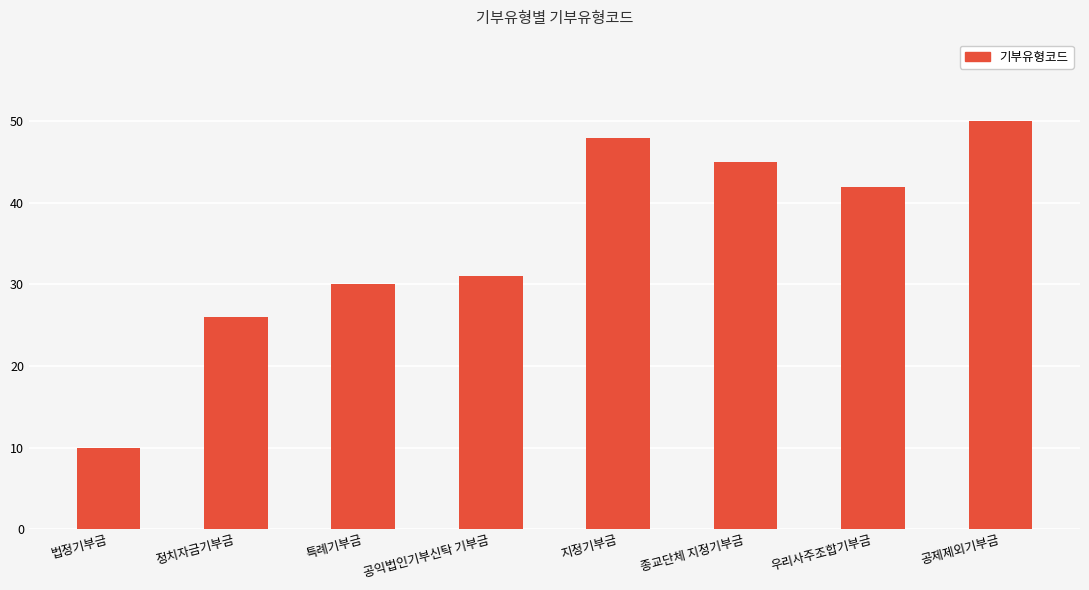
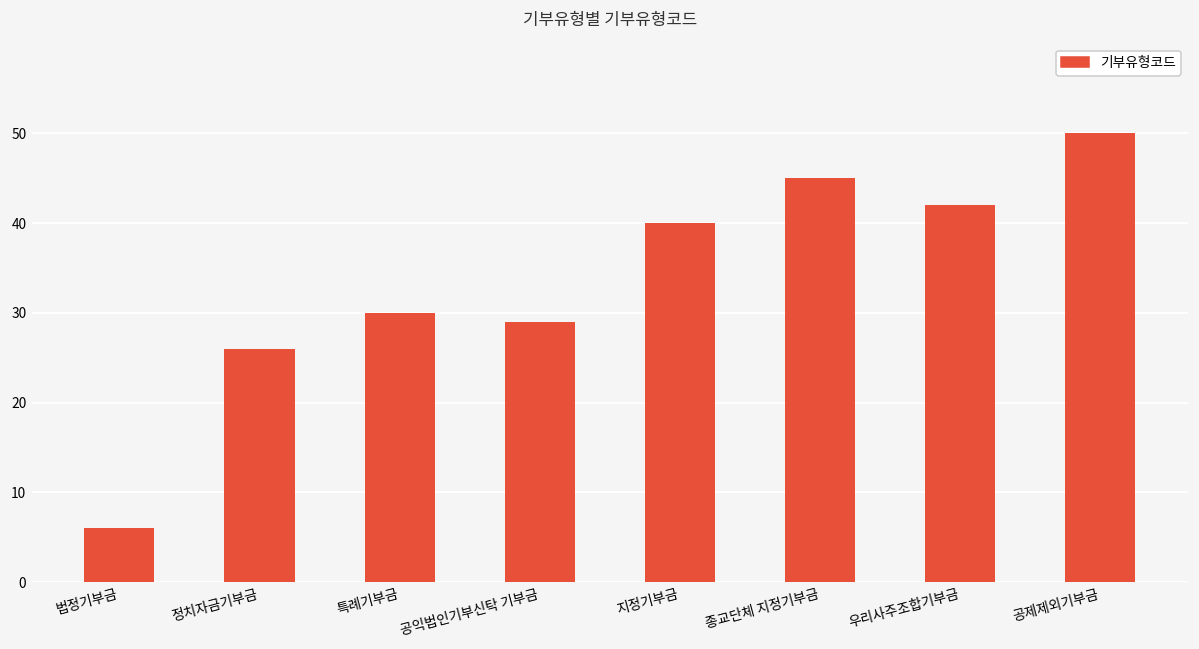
  {
-   "법정기부금": 10,
+   "법정기부금": 6,
    "정치자금기부금": 26,
    "특례기부금": 30,
-   "공익법인기부신탁 기부금": 31,
-   "지정기부금": 48,
+   "공익법인기부신탁 기부금": 29,
+   "지정기부금": 40,
    "종교단체 지정기부금": 45,
    "우리사주조합기부금": 42,
    "공제제외기부금": 50
  }
